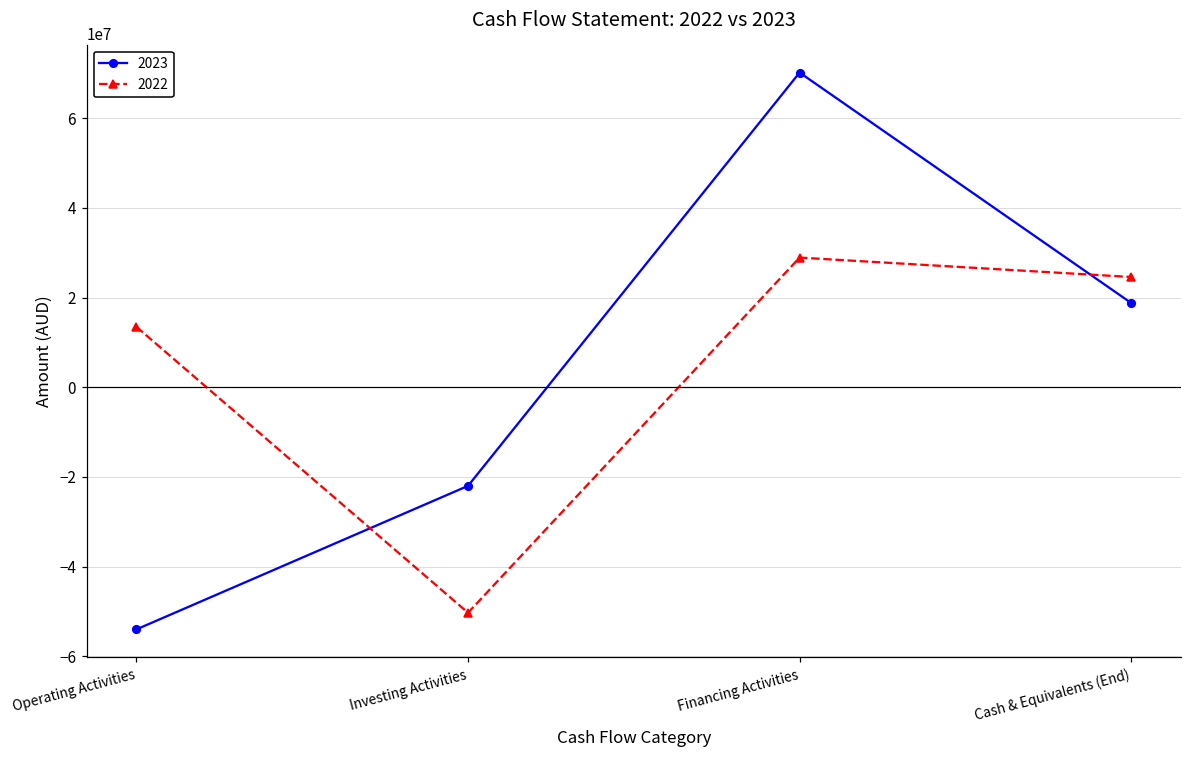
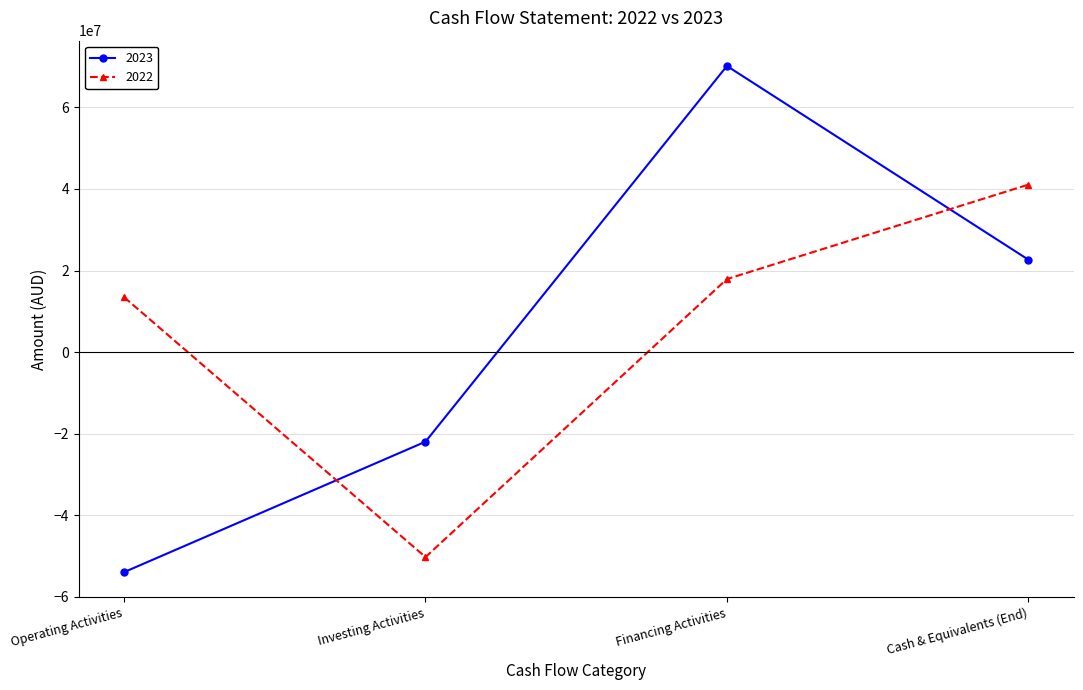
  {
    "2023": {
      "Operating Activities": -54000000,
      "Investing Activities": -22000000,
      "Financing Activities": 70000000,
-     "Cash & Equivalents (End)": 19000000
+     "Cash & Equivalents (End)": 23000000
    },
    "2022": {
      "Operating Activities": 13000000,
      "Investing Activities": -50000000,
-     "Financing Activities": 29000000,
-     "Cash & Equivalents (End)": 25000000
+     "Financing Activities": 18000000,
+     "Cash & Equivalents (End)": 41000000
    }
  }
